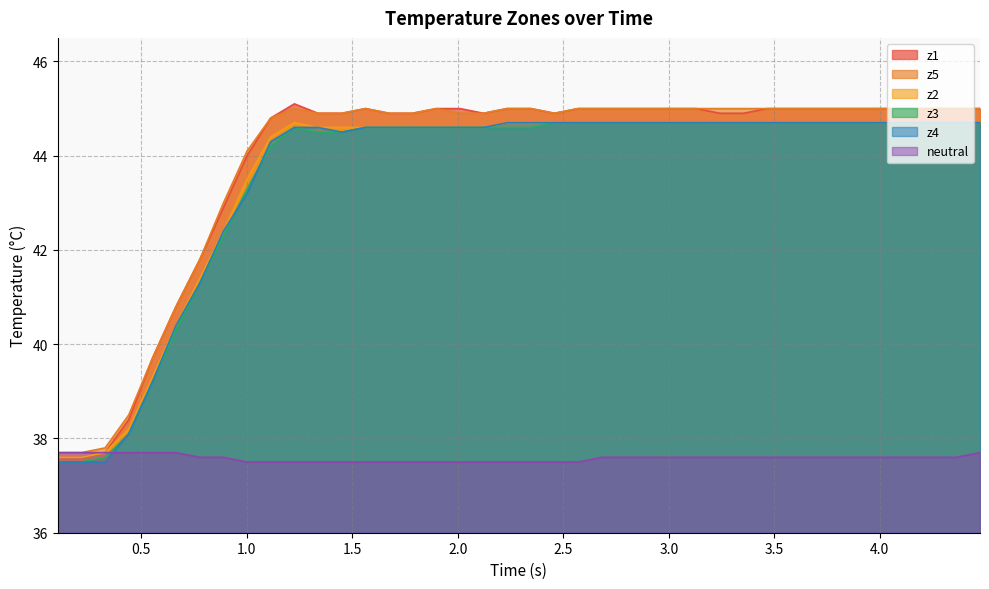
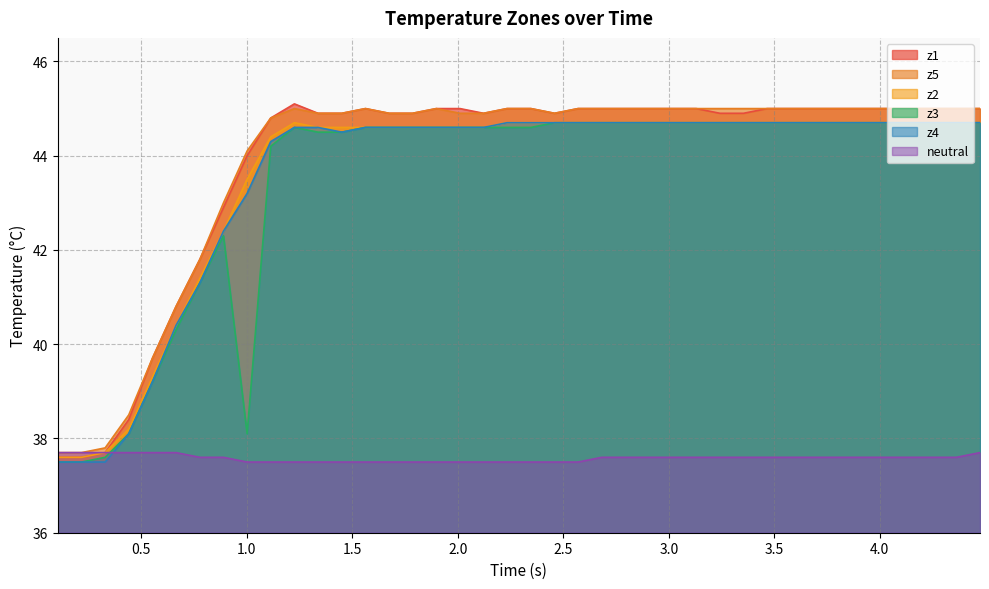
  {
    "z3": {
-     "1.0": 43.3
+     "1.0": 38.1
    },
    "z4": {
      "1.0": 43.2
    },
    "neutral": {
      "1.0": 37.5
    }
  }
